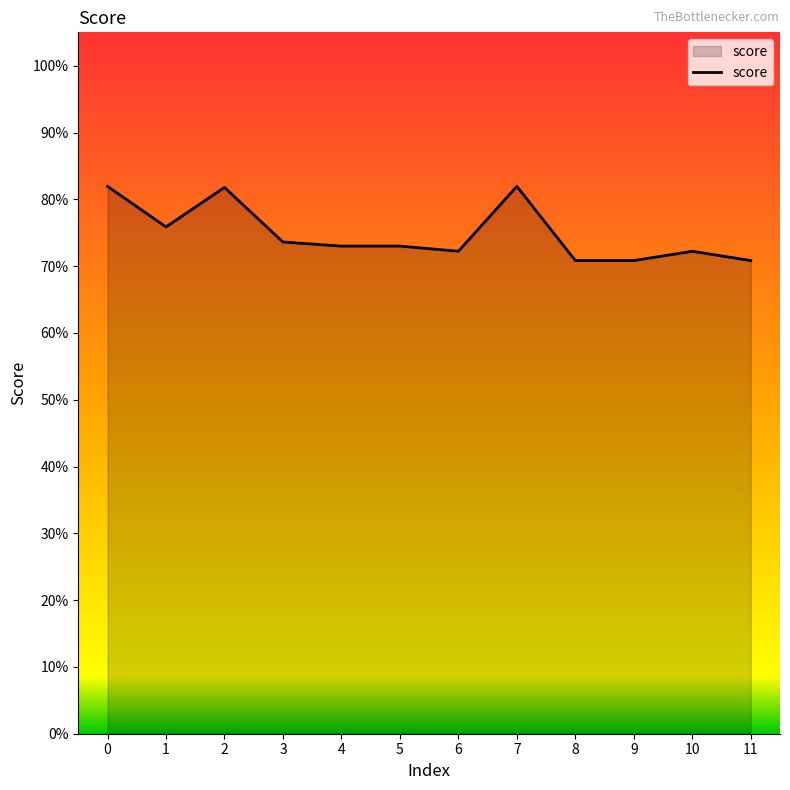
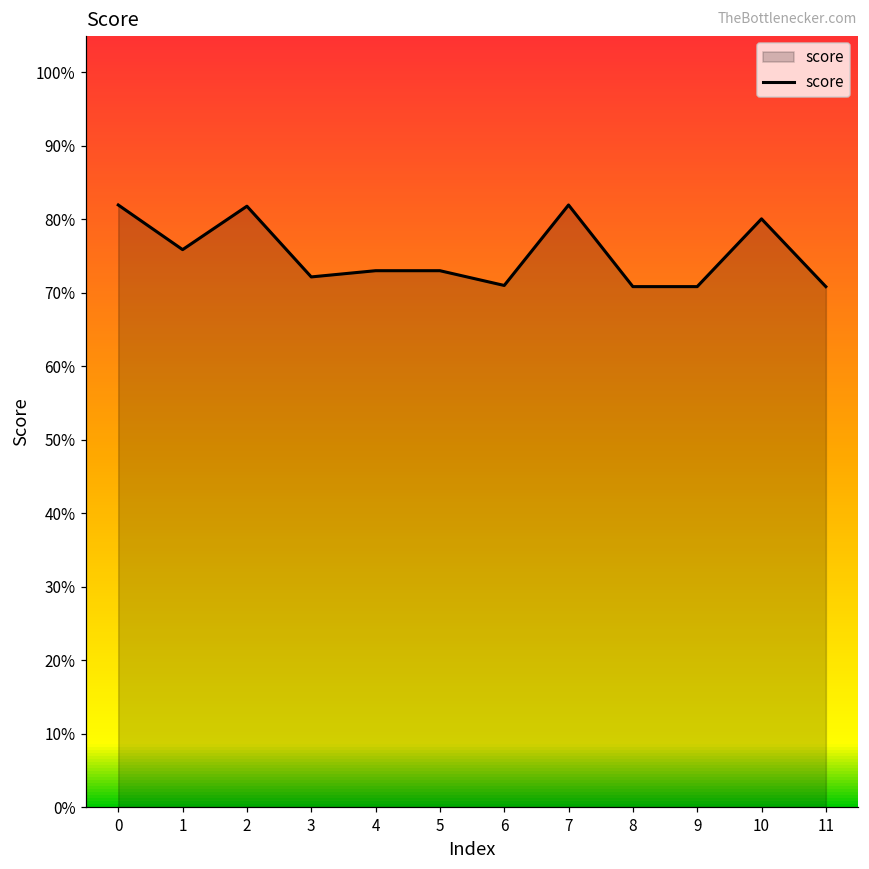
  {
    "0": "82%",
    "1": "76%",
    "2": "82%",
-   "3": "74%",
+   "3": "72%",
    "4": "73%",
    "5": "73%",
-   "6": "72%",
+   "6": "71%",
    "7": "82%",
    "8": "71%",
    "9": "71%",
-   "10": "72%",
+   "10": "80%",
    "11": "71%"
  }
